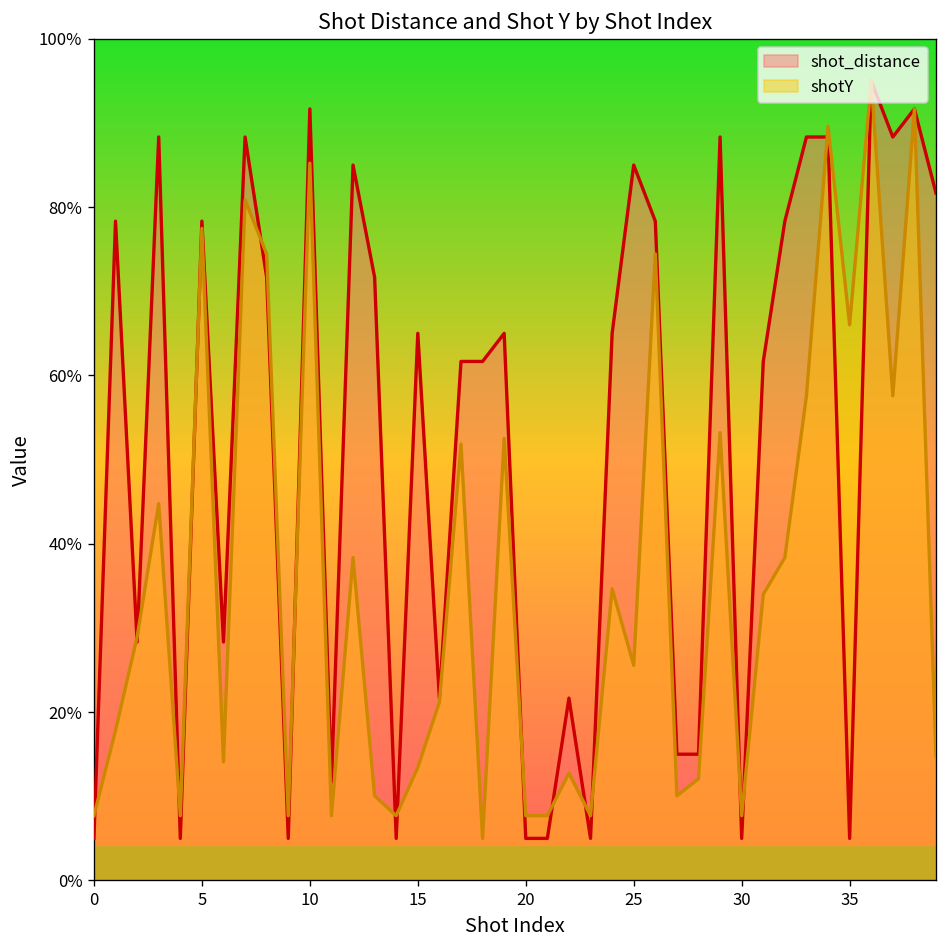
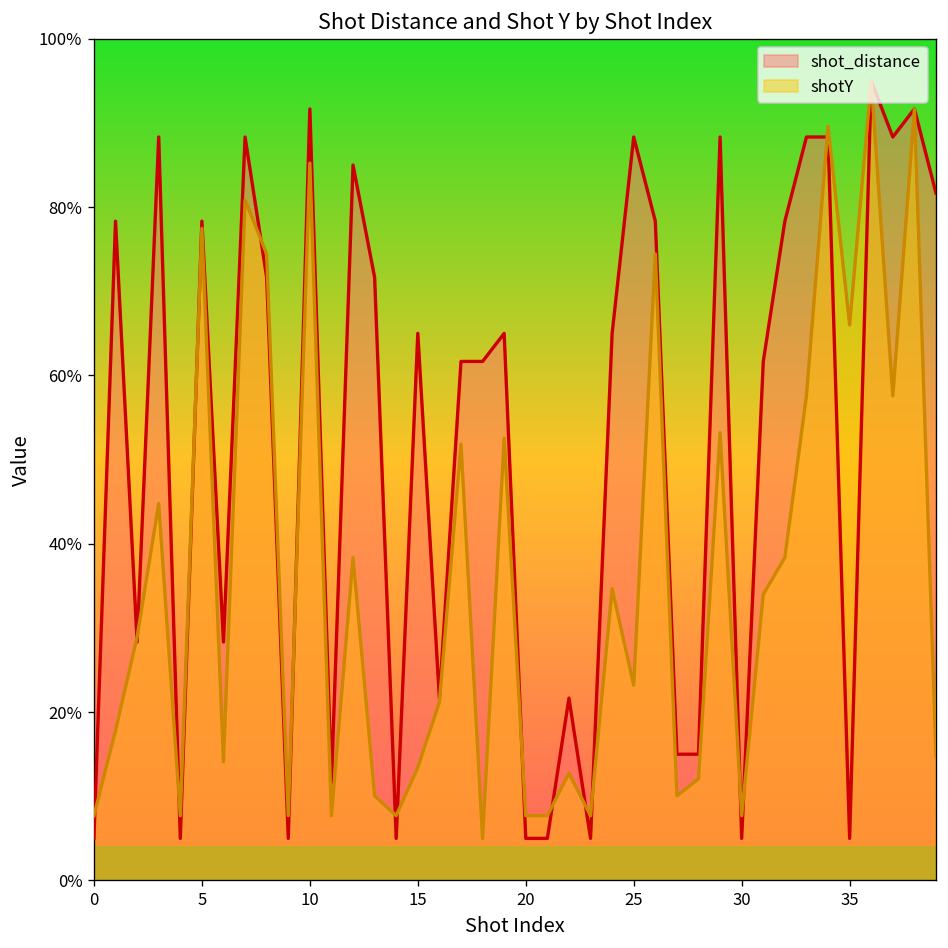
  {
    "shot_distance": {
      "0": "5%",
      "5": "78%",
      "10": "92%",
      "15": "65%",
      "20": "5%",
-     "25": "85%",
+     "25": "88%",
      "30": "5%",
      "35": "5%"
    },
    "shotY": {
      "0": "8%",
      "5": "77%",
      "10": "85%",
      "15": "13%",
      "20": "8%",
-     "25": "26%",
+     "25": "23%",
      "30": "8%",
      "35": "66%"
    }
  }
